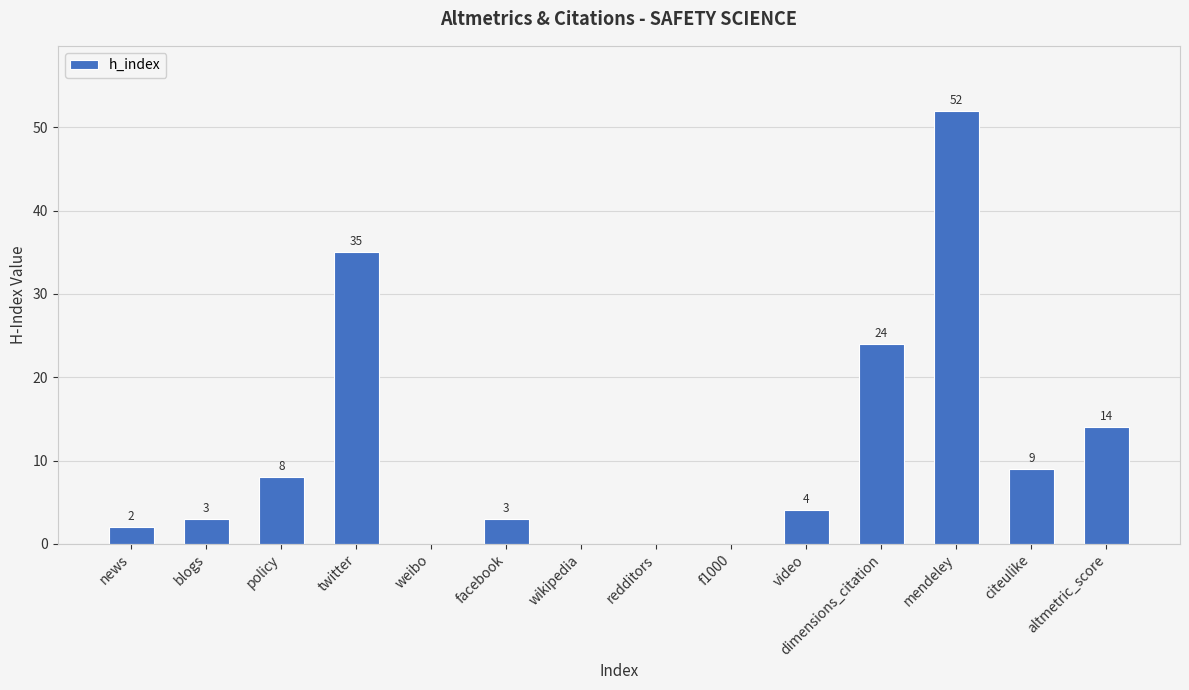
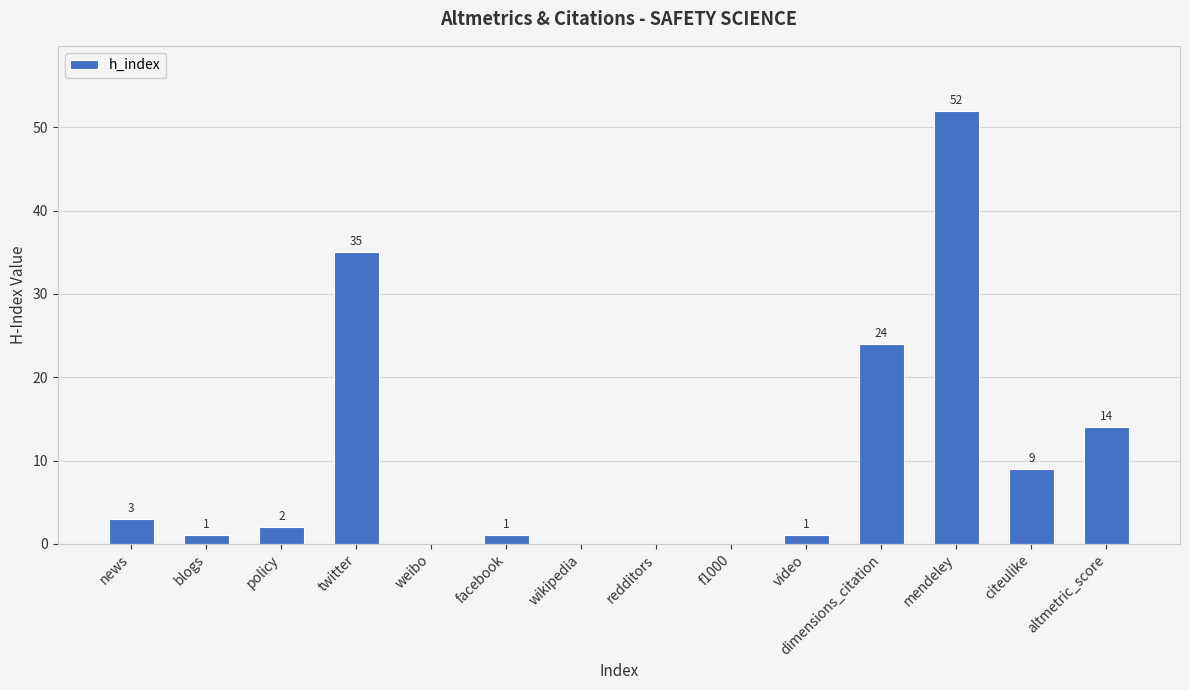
  {
-   "news": 2,
-   "blogs": 3,
-   "policy": 8,
+   "news": 3,
+   "blogs": 1,
+   "policy": 2,
    "twitter": 35,
-   "facebook": 3,
-   "video": 4,
+   "facebook": 1,
+   "video": 1,
    "dimensions_citation": 24,
    "mendeley": 52,
    "citeulike": 9,
    "altmetric_score": 14
  }
